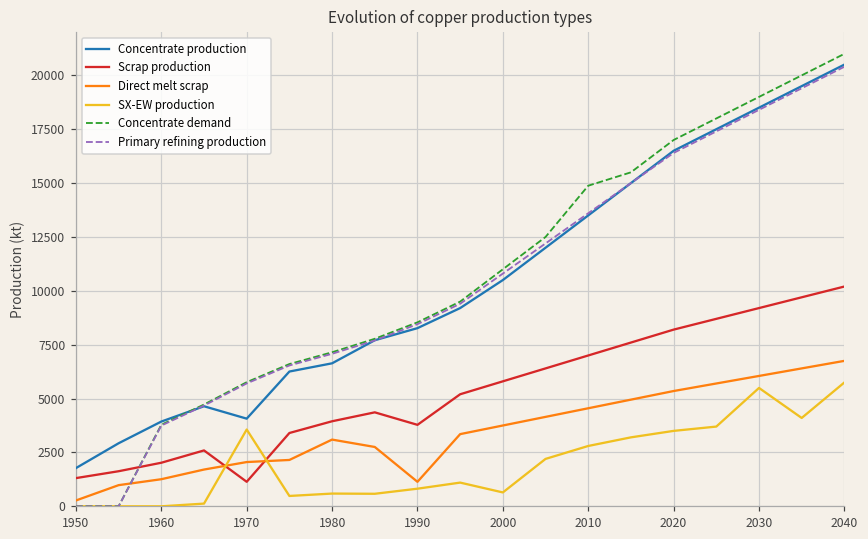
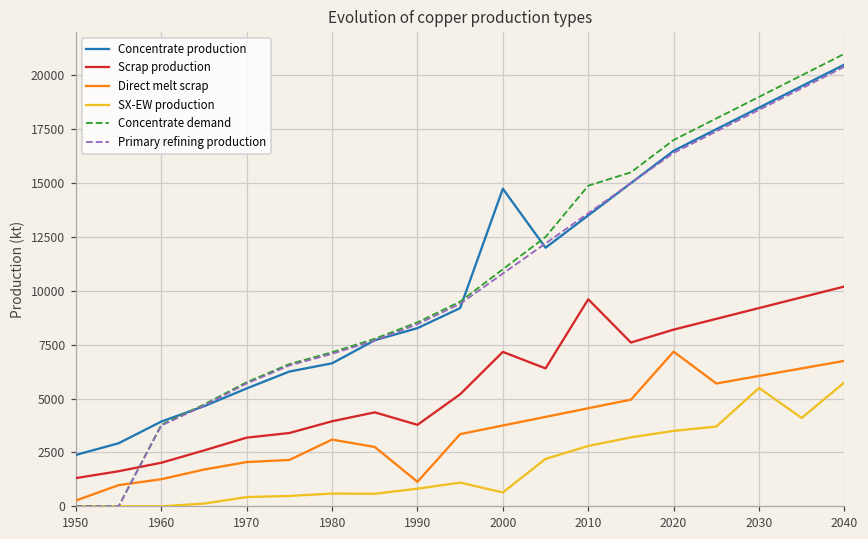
  {
    "Concentrate production": {
-     "1950": 1800,
+     "1950": 2400,
      "1960": 3900,
-     "1970": 4100,
+     "1970": 5500,
      "1980": 6600,
      "1990": 8300,
-     "2000": 10500
+     "2000": 14700
    },
    "Scrap production": {
      "1950": 1300,
      "1960": 2000,
-     "1970": 1100,
+     "1970": 3200,
      "1980": 3900,
      "1990": 3800,
-     "2000": 5800,
-     "2010": 7000,
+     "2000": 7200,
+     "2010": 9600,
      "2020": 8200,
      "2030": 9200,
      "2040": 10200
    },
    "Direct melt scrap": {
      "1950": 300,
      "1960": 1300,
      "1970": 2100,
      "1980": 3100,
      "1990": 1100,
      "2000": 3800,
      "2010": 4600,
-     "2020": 5400,
+     "2020": 7200,
      "2030": 6100,
      "2040": 6800
    },
    "SX-EW production": {
      "1960": 0,
-     "1970": 3600,
+     "1970": 400,
      "1980": 600,
      "1990": 800,
      "2000": 600,
      "2010": 2800,
      "2020": 3500,
      "2030": 5500,
      "2040": 5700
    },
    "Concentrate demand": {
      "2000": 11000,
      "2010": 14900,
      "2020": 17000,
      "2030": 19000,
      "2040": 21000
    },
    "Primary refining production": {
      "2000": 10800
    }
  }
